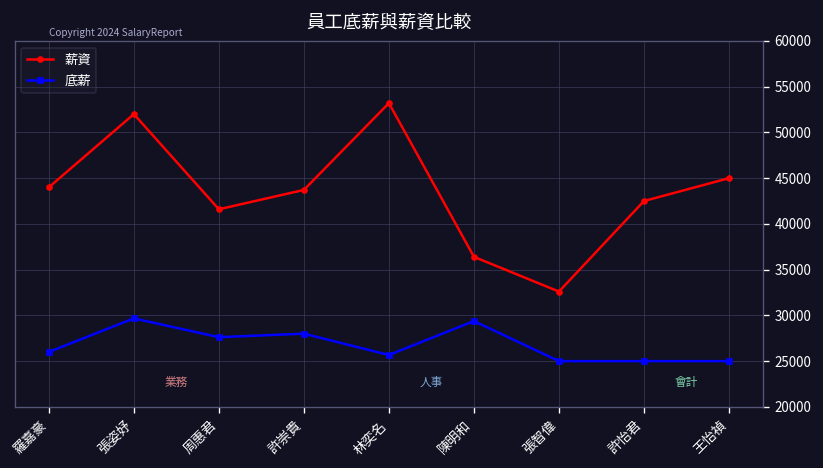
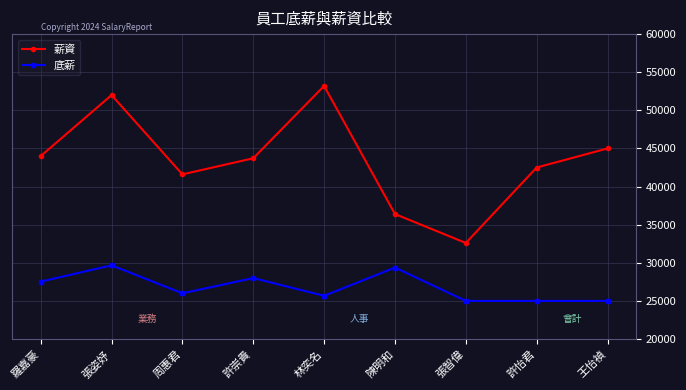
  {
    "薪資": {
      "羅嘉豪": 44000,
      "張姿妤": 52000,
      "周惠君": 42000,
      "許崇貴": 44000,
      "林奕名": 53000,
      "陳明和": 36000,
      "張智偉": 33000,
      "許怡君": 43000,
      "王怡禎": 45000
    },
    "底薪": {
-     "羅嘉豪": 26000,
+     "羅嘉豪": 28000,
      "張姿妤": 30000,
-     "周惠君": 28000,
+     "周惠君": 26000,
      "許崇貴": 28000,
      "林奕名": 26000,
      "陳明和": 29000,
      "張智偉": 25000,
      "許怡君": 25000,
      "王怡禎": 25000
    }
  }
